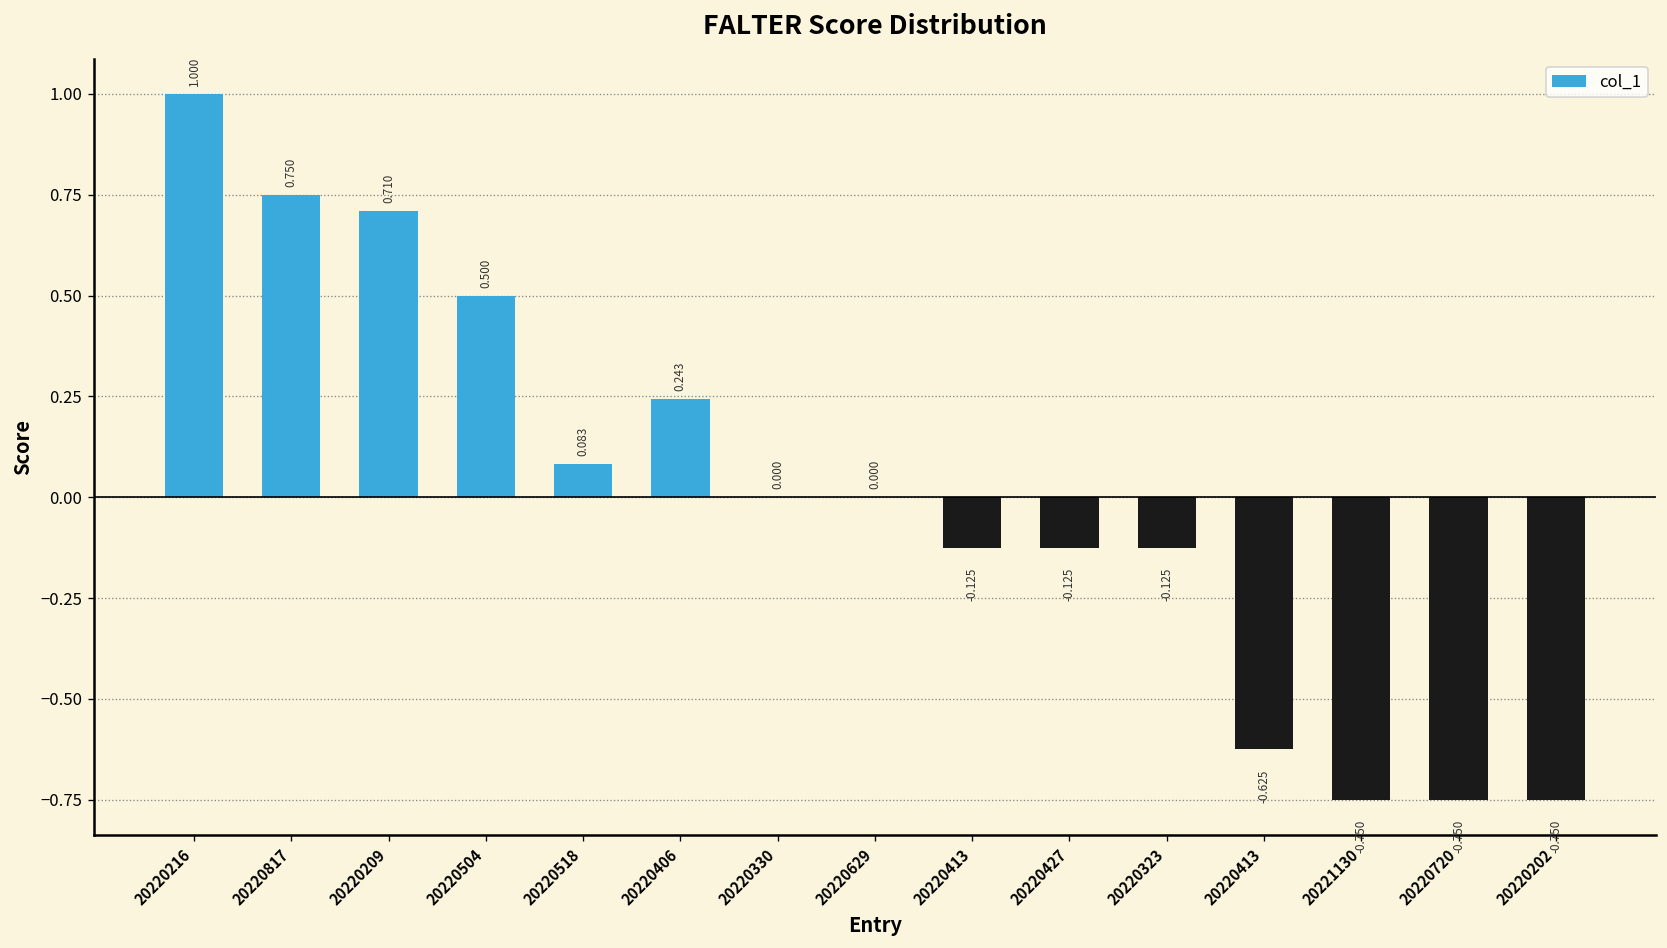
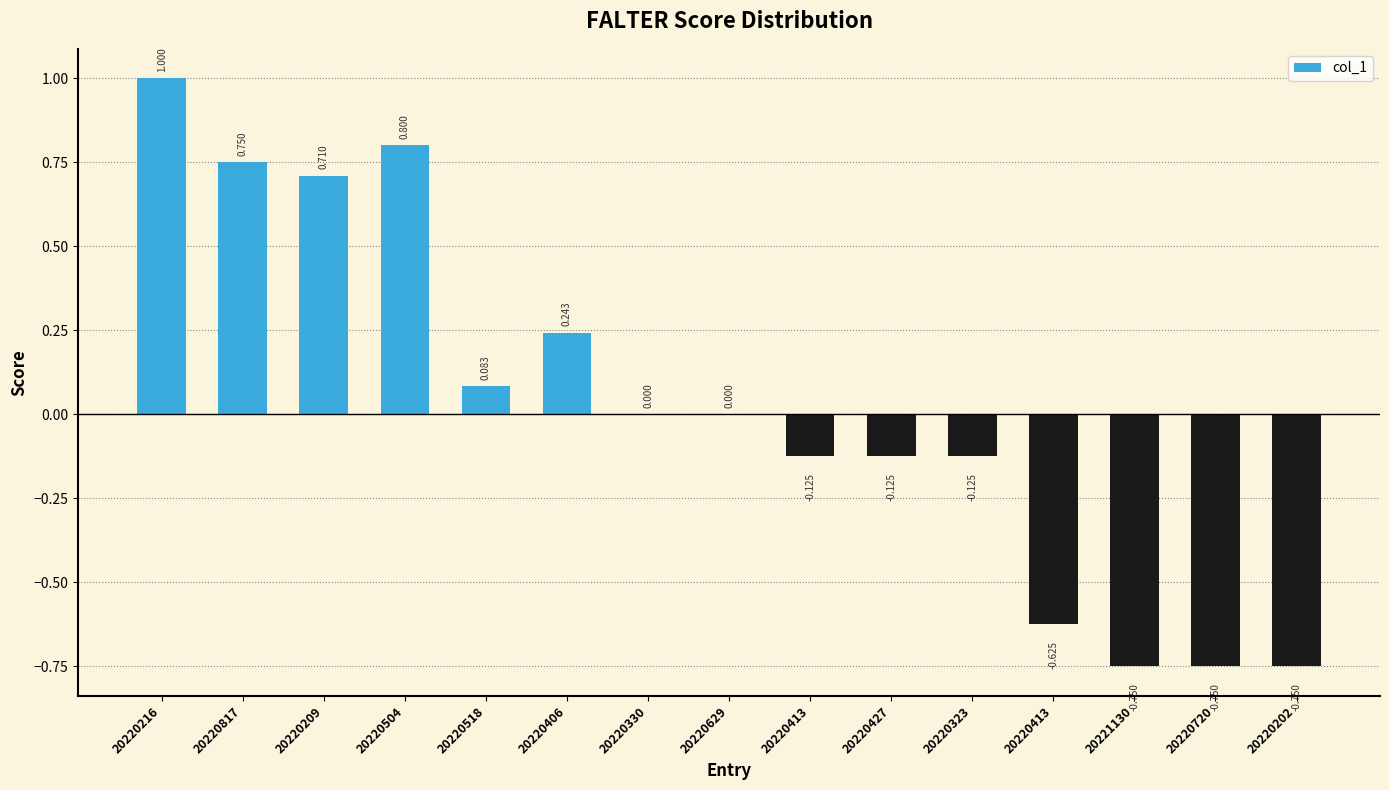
  {
    "20220216": 1.000,
    "20220817": 0.750,
    "20220209": 0.710,
-   "20220504": 0.500,
+   "20220504": 0.800,
    "20220518": 0.083,
    "20220406": 0.243,
    "20220330": 0.000,
    "20220629": 0.000,
    "20220427": -0.125,
    "20220323": -0.125,
    "20221130": -0.750,
    "20220720": -0.750,
    "20220202": -0.750
  }
